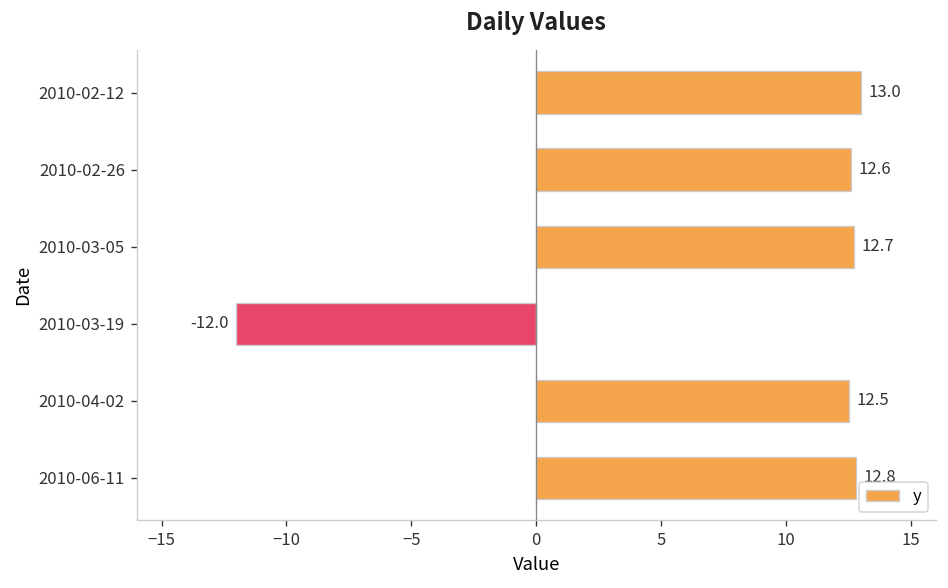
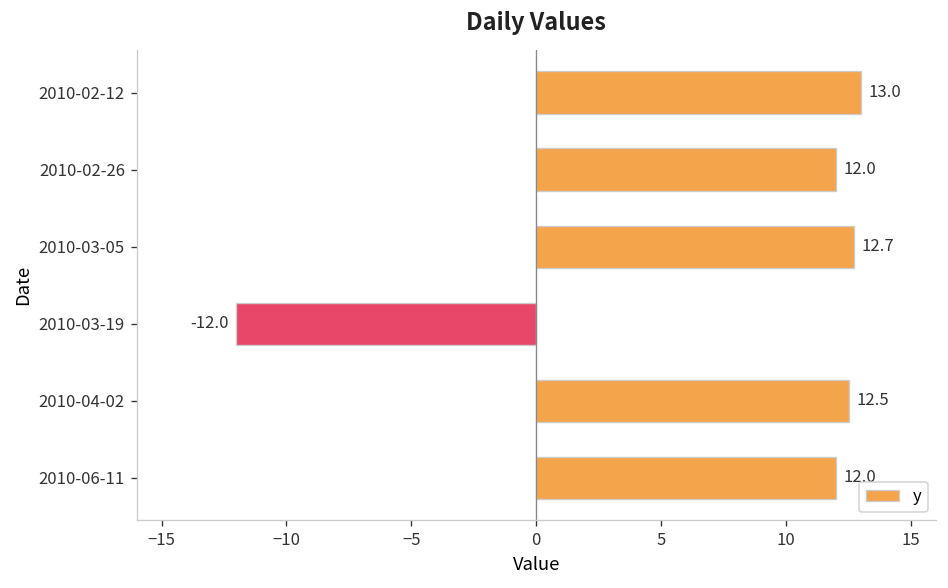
  {
    "2010-02-12": 13.0,
-   "2010-02-26": 12.6,
+   "2010-02-26": 12.0,
    "2010-03-05": 12.7,
    "2010-03-19": -12.0,
    "2010-04-02": 12.5,
-   "2010-06-11": 12.8
+   "2010-06-11": 12.0
  }
